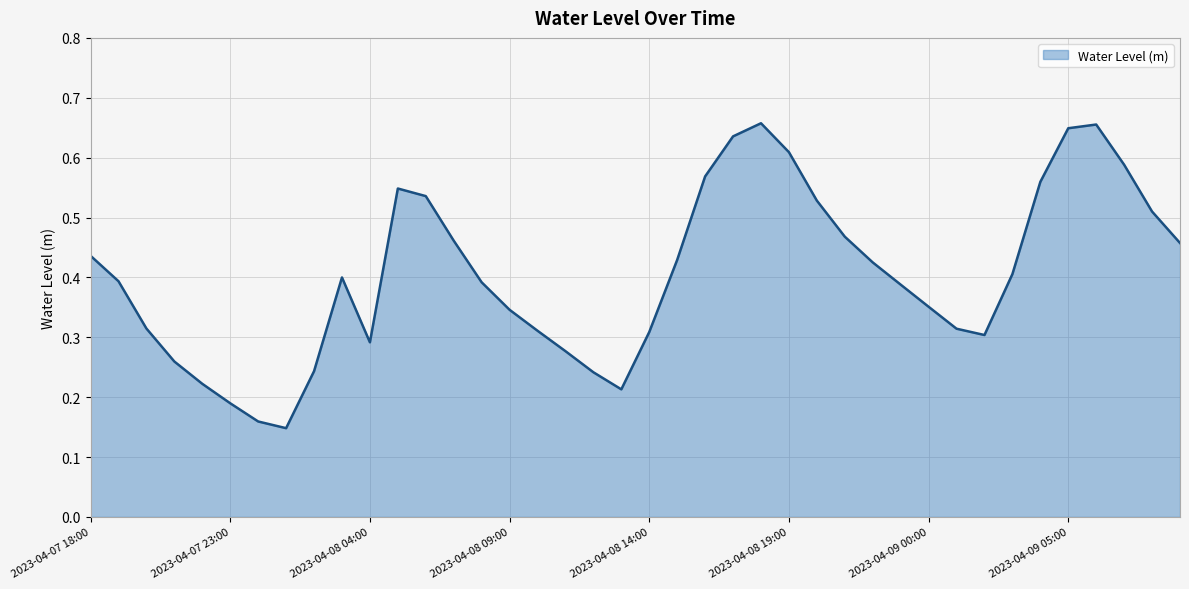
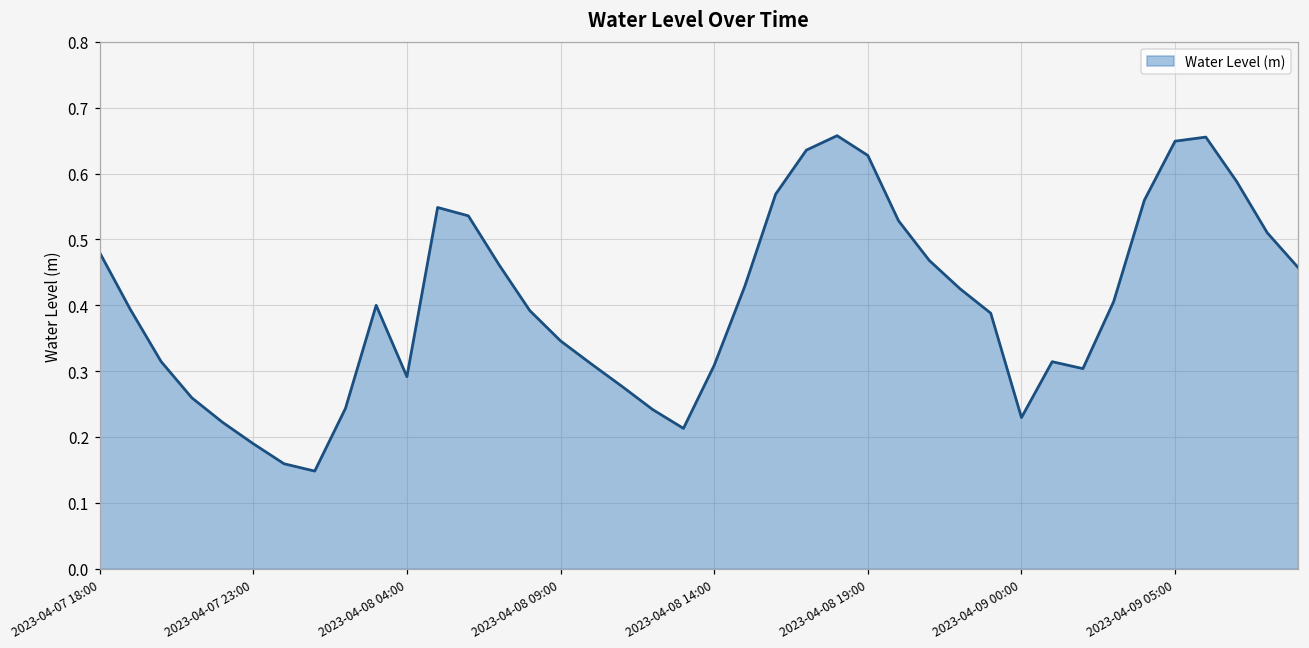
  {
-   "2023-04-07 18:00": 0.44,
+   "2023-04-07 18:00": 0.48,
    "2023-04-07 23:00": 0.19,
    "2023-04-08 04:00": 0.29,
    "2023-04-08 09:00": 0.35,
    "2023-04-08 14:00": 0.31,
-   "2023-04-08 19:00": 0.61,
-   "2023-04-09 00:00": 0.35,
+   "2023-04-08 19:00": 0.63,
+   "2023-04-09 00:00": 0.23,
    "2023-04-09 05:00": 0.65
  }
